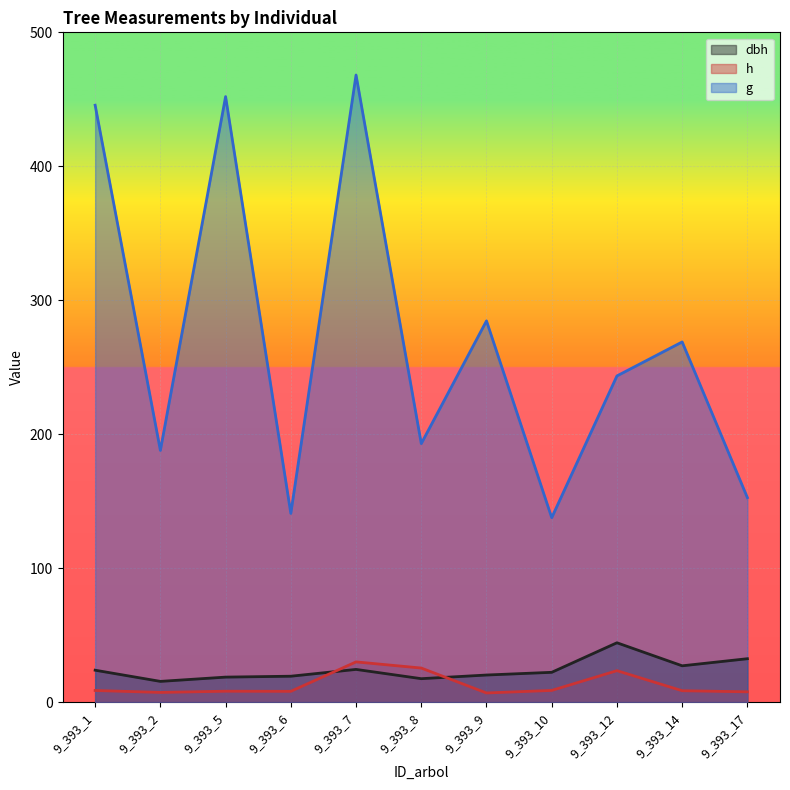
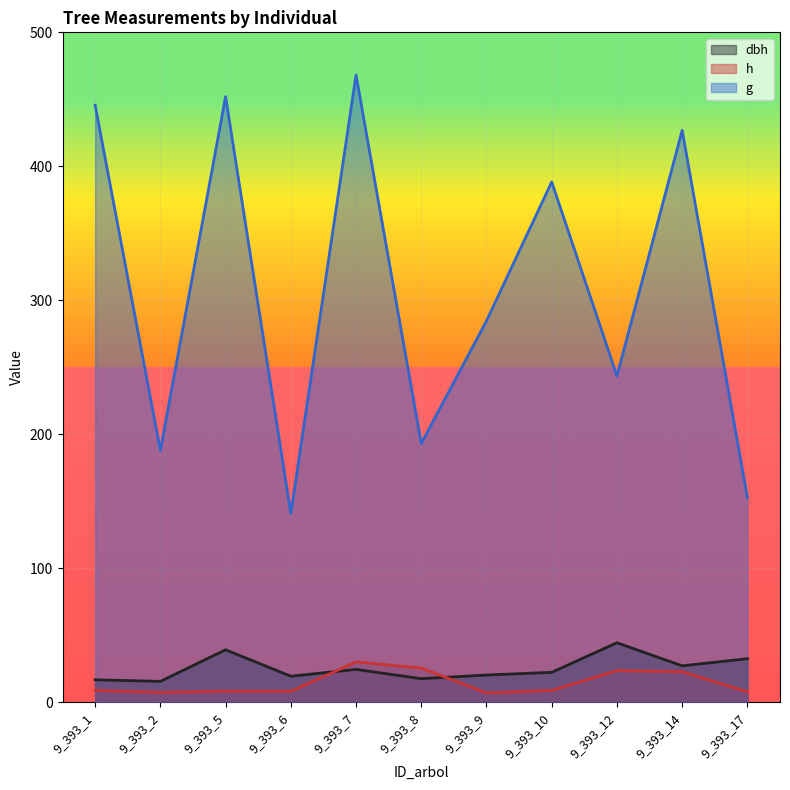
  {
    "dbh": {
-     "9_393_1": 24,
+     "9_393_1": 17,
      "9_393_2": 15,
-     "9_393_5": 19,
+     "9_393_5": 39,
      "9_393_6": 19,
      "9_393_7": 24,
      "9_393_8": 17,
      "9_393_9": 20,
      "9_393_10": 22,
      "9_393_12": 44,
      "9_393_14": 27,
      "9_393_17": 32
    },
    "h": {
      "9_393_1": 9,
      "9_393_2": 7,
      "9_393_5": 8,
      "9_393_6": 8,
      "9_393_7": 30,
      "9_393_8": 25,
      "9_393_9": 7,
      "9_393_10": 9,
      "9_393_12": 23,
-     "9_393_14": 9,
+     "9_393_14": 23,
      "9_393_17": 8
    },
    "g": {
      "9_393_1": 446,
      "9_393_2": 188,
      "9_393_5": 452,
      "9_393_6": 141,
      "9_393_7": 468,
      "9_393_8": 193,
      "9_393_9": 285,
-     "9_393_10": 138,
+     "9_393_10": 388,
      "9_393_12": 244,
-     "9_393_14": 269,
+     "9_393_14": 427,
      "9_393_17": 153
    }
  }
